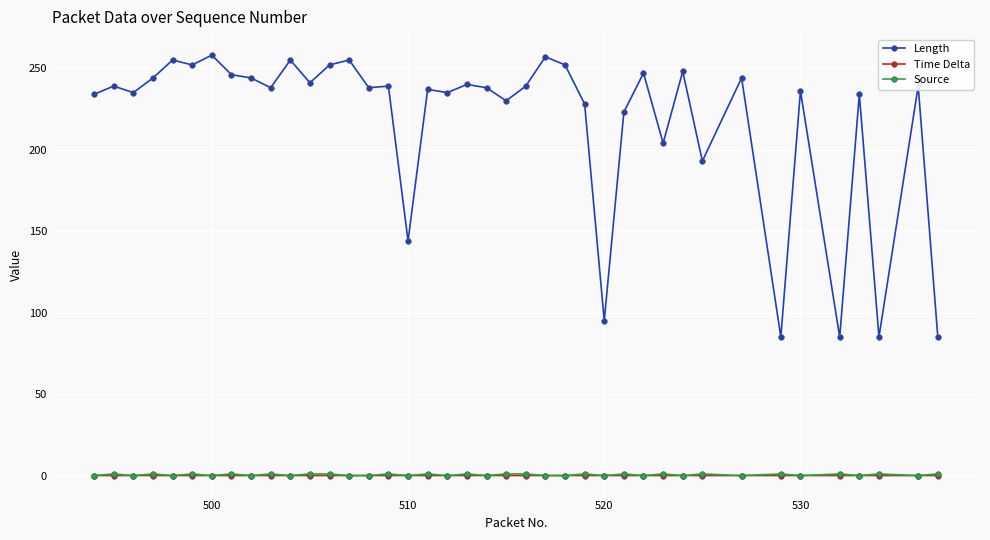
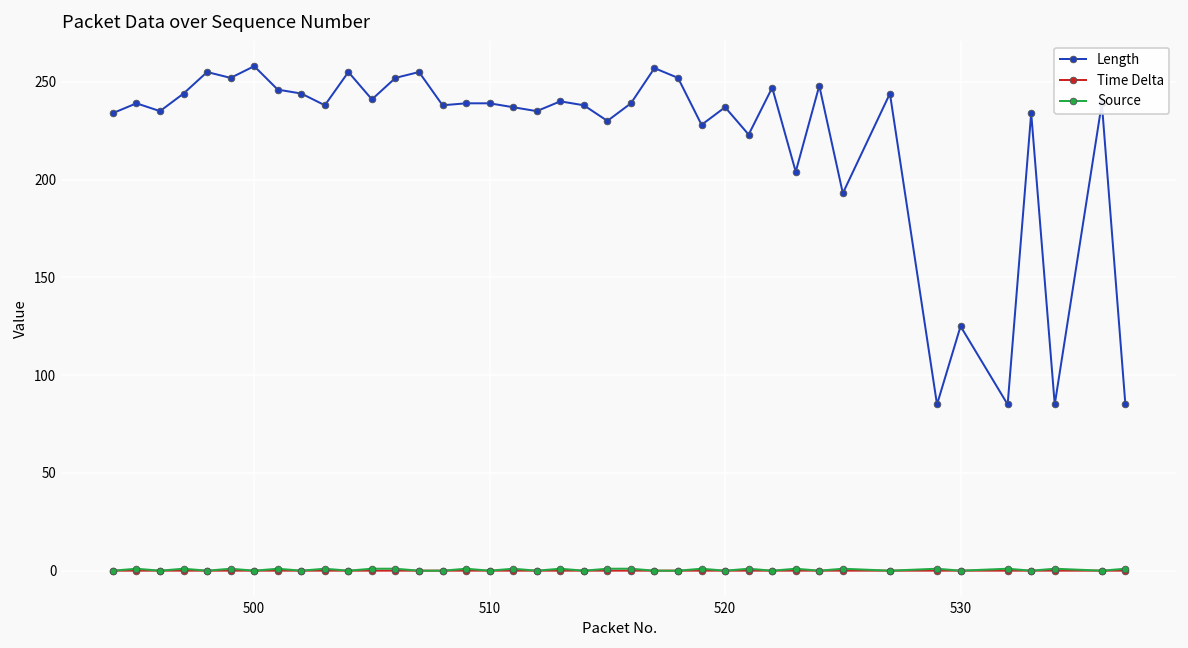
  {
    "Length": {
      "500": 258,
-     "510": 144,
-     "520": 95,
-     "530": 236
+     "510": 239,
+     "520": 237,
+     "530": 125
    }
  }
